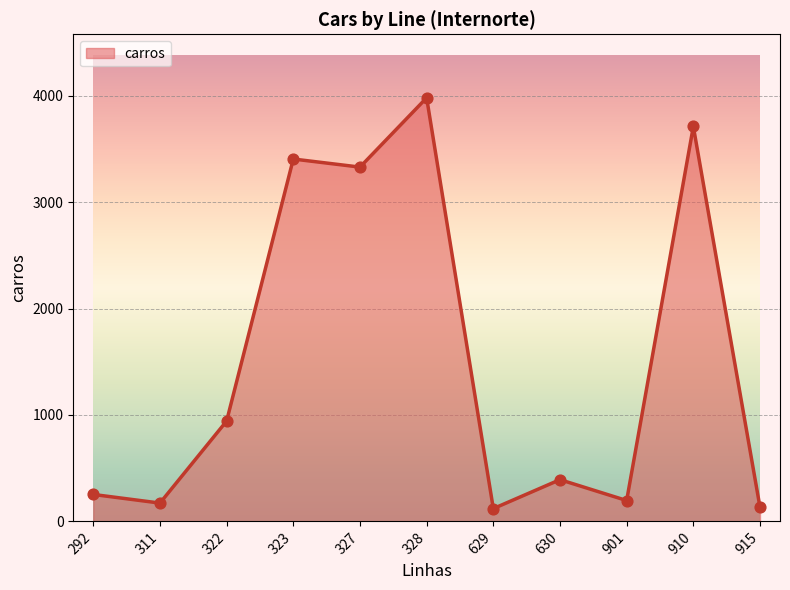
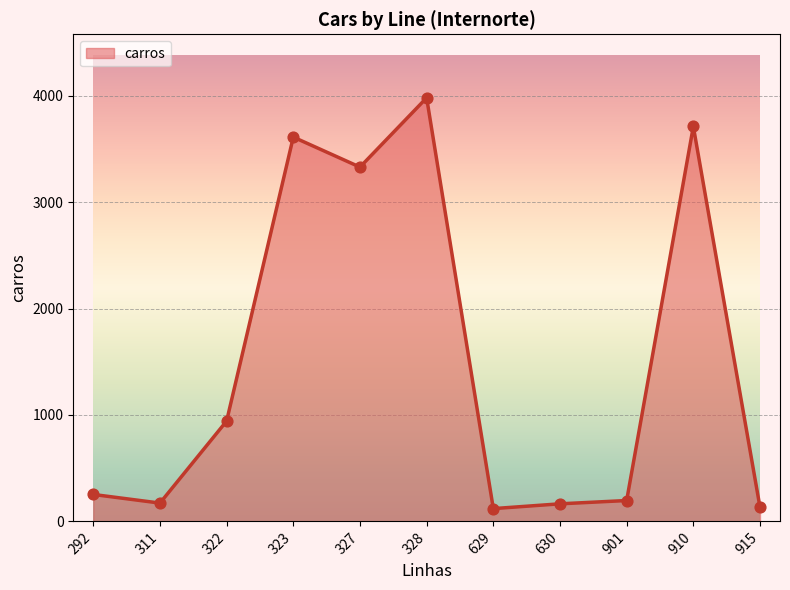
  {
    "292": 250,
    "311": 170,
    "322": 940,
-   "323": 3410,
+   "323": 3610,
    "327": 3330,
    "328": 3980,
    "629": 120,
-   "630": 390,
+   "630": 170,
    "901": 200,
    "910": 3710,
    "915": 130
  }
